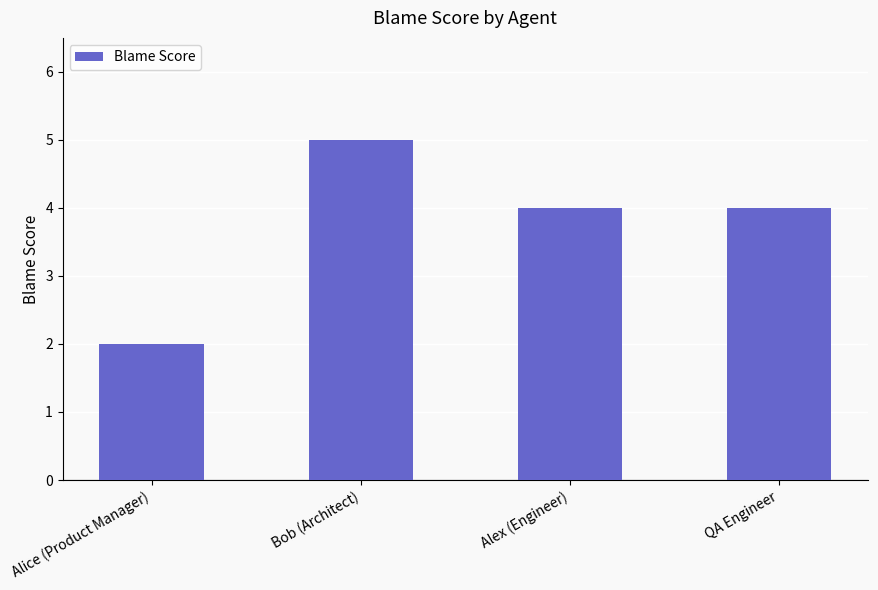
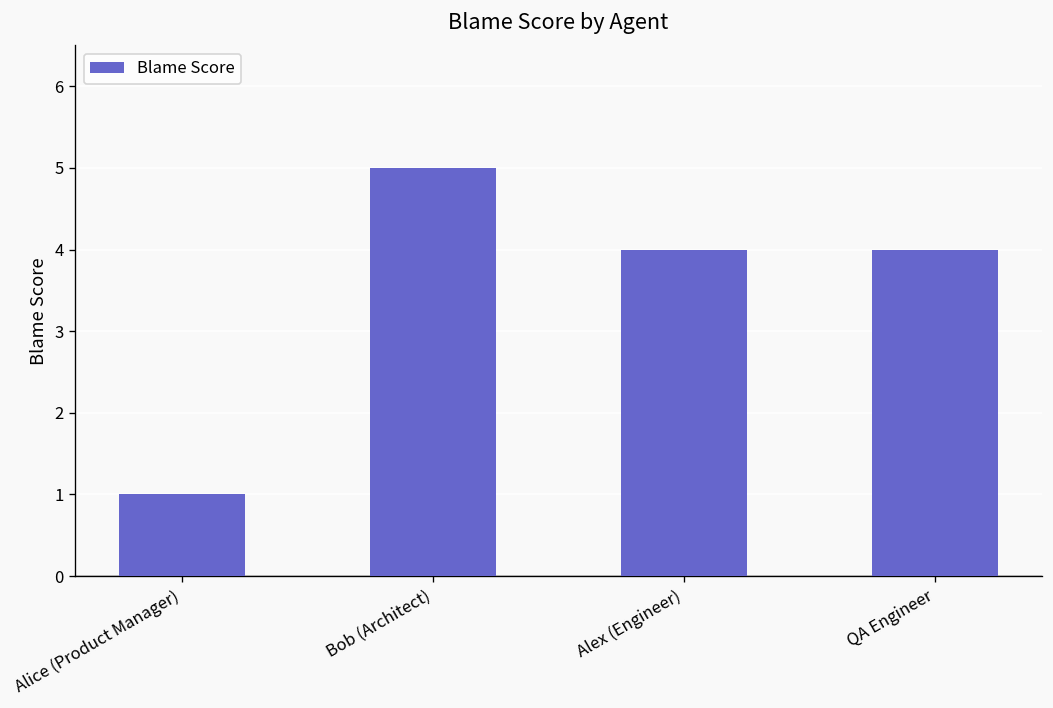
  {
-   "Alice (Product Manager)": 2,
+   "Alice (Product Manager)": 1,
    "Bob (Architect)": 5,
    "Alex (Engineer)": 4,
    "QA Engineer": 4
  }
